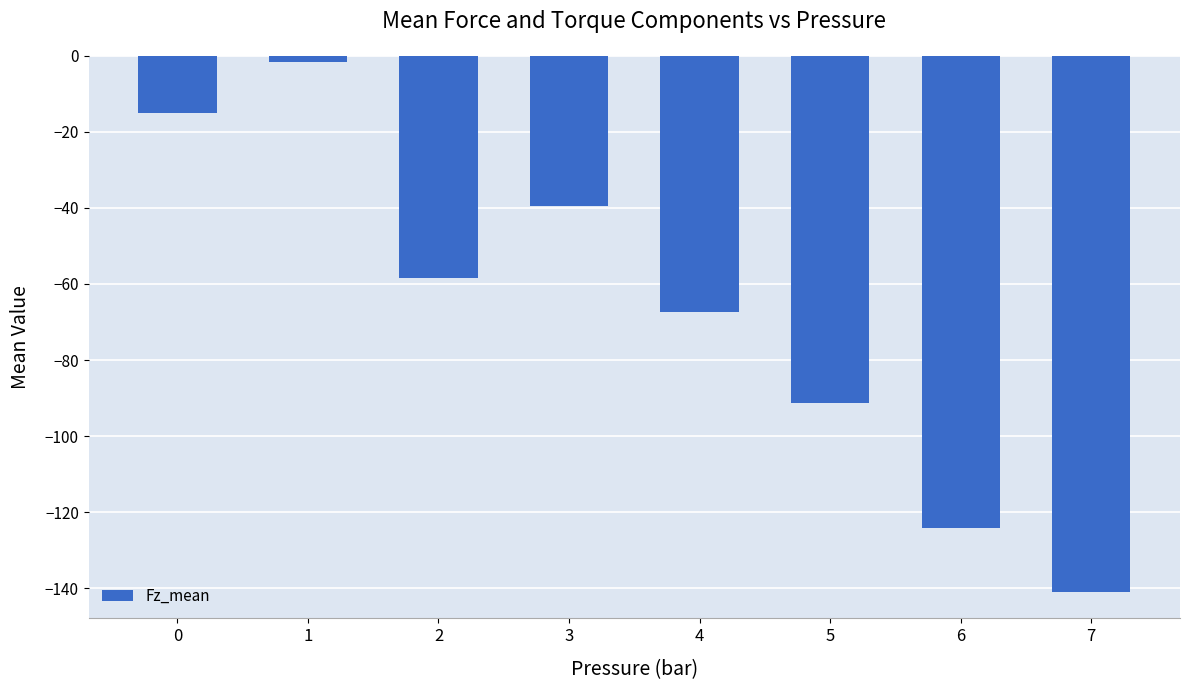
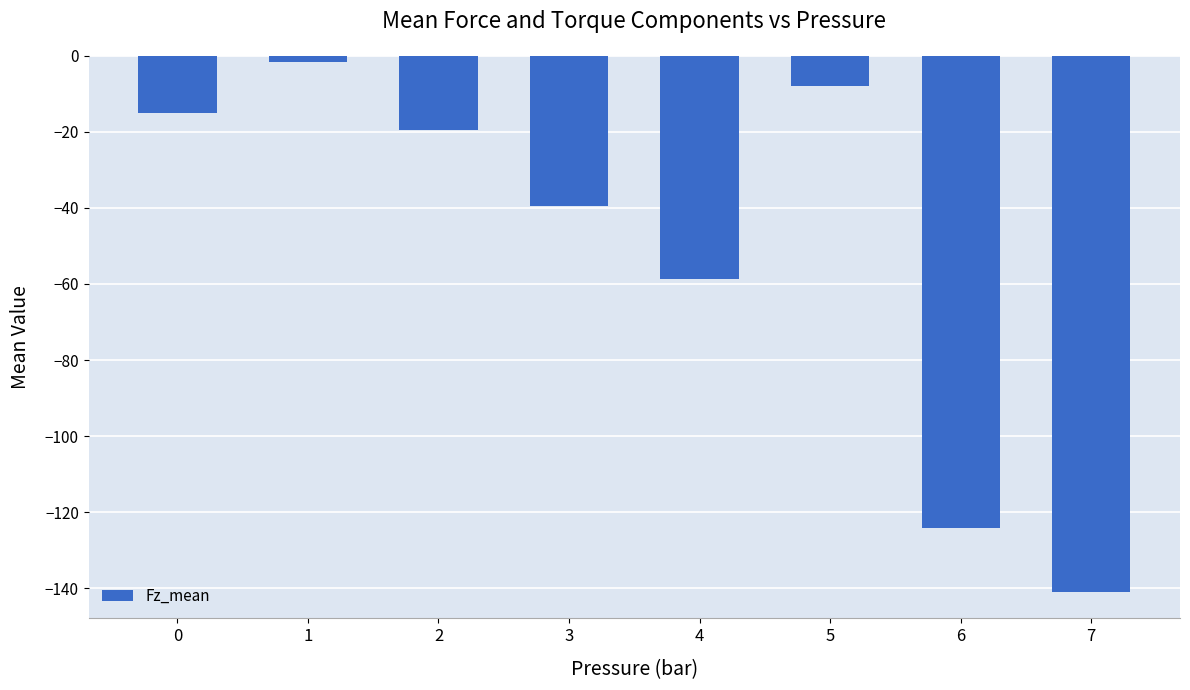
  {
    "0": -15,
    "1": -2,
-   "2": -58,
+   "2": -20,
    "3": -39,
-   "4": -67,
-   "5": -91,
+   "4": -59,
+   "5": -8,
    "6": -124,
    "7": -141
  }
